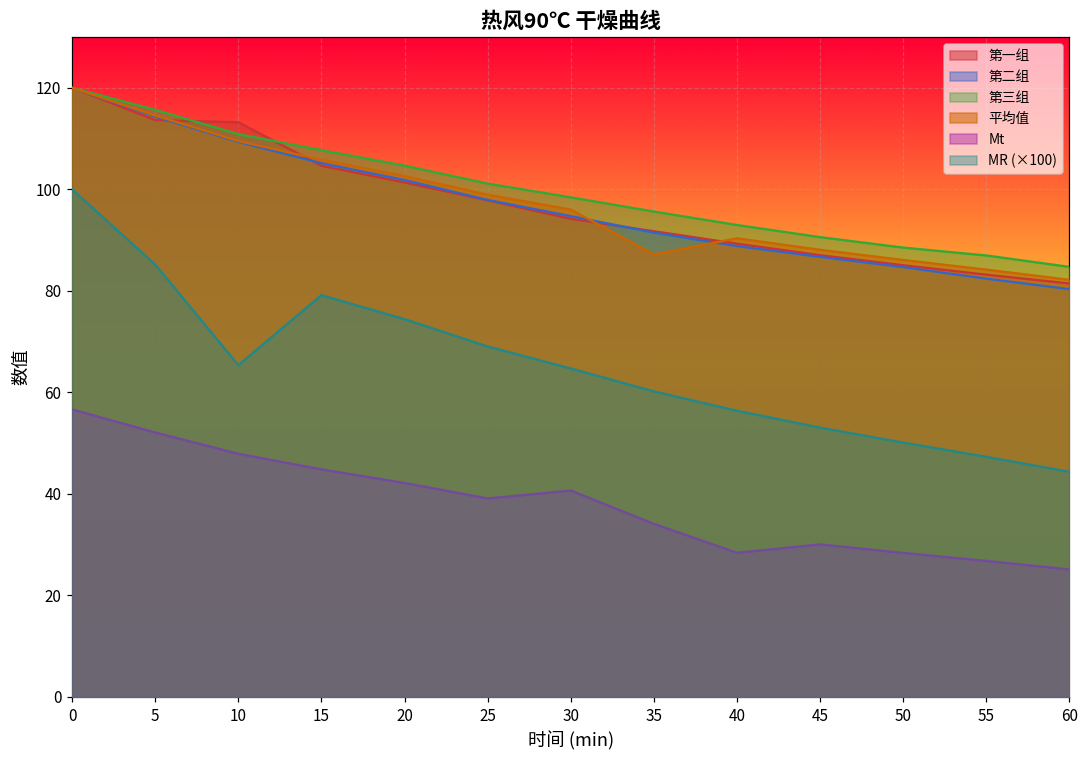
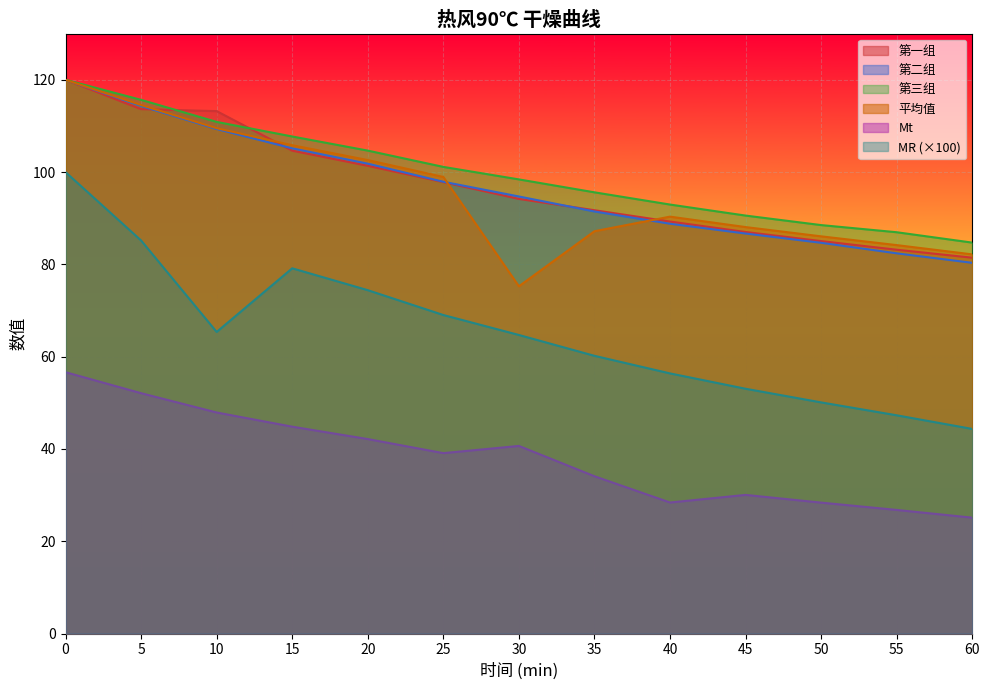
  {
    "第一组": {
      "5": 114,
      "10": 113,
      "55": 83,
      "60": 81
    },
    "平均值": {
      "15": 106,
      "20": 103,
      "25": 99,
-     "30": 96,
+     "30": 75,
      "35": 87,
      "40": 90,
      "45": 88,
      "50": 86,
      "55": 84,
      "60": 82
    },
    "Mt": {
      "0": 57,
      "5": 52,
      "10": 48,
      "15": 45,
      "20": 42,
      "25": 39,
      "30": 41,
      "35": 34,
      "40": 28,
      "45": 30,
      "50": 28,
      "55": 27,
      "60": 25
    }
  }
